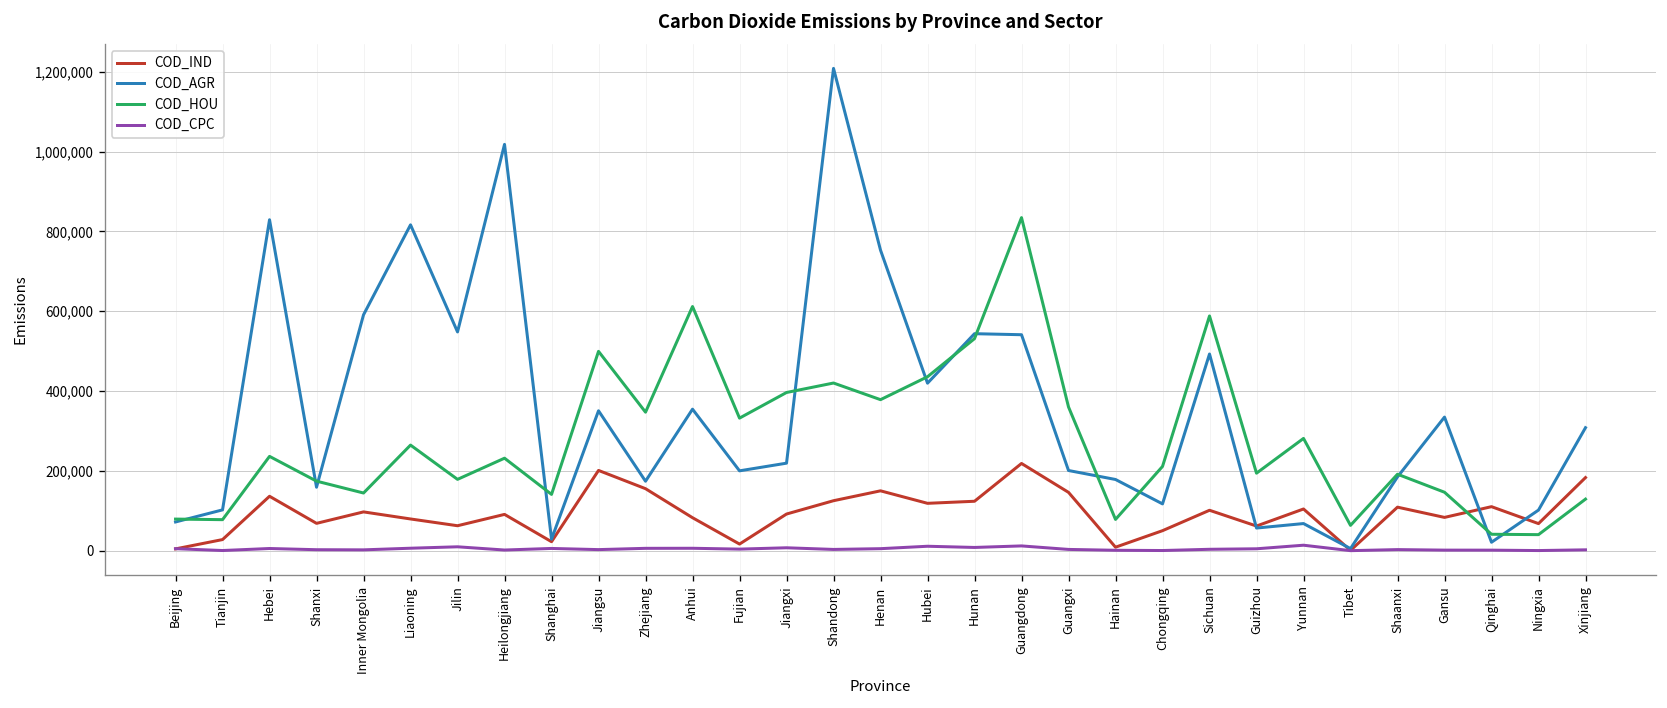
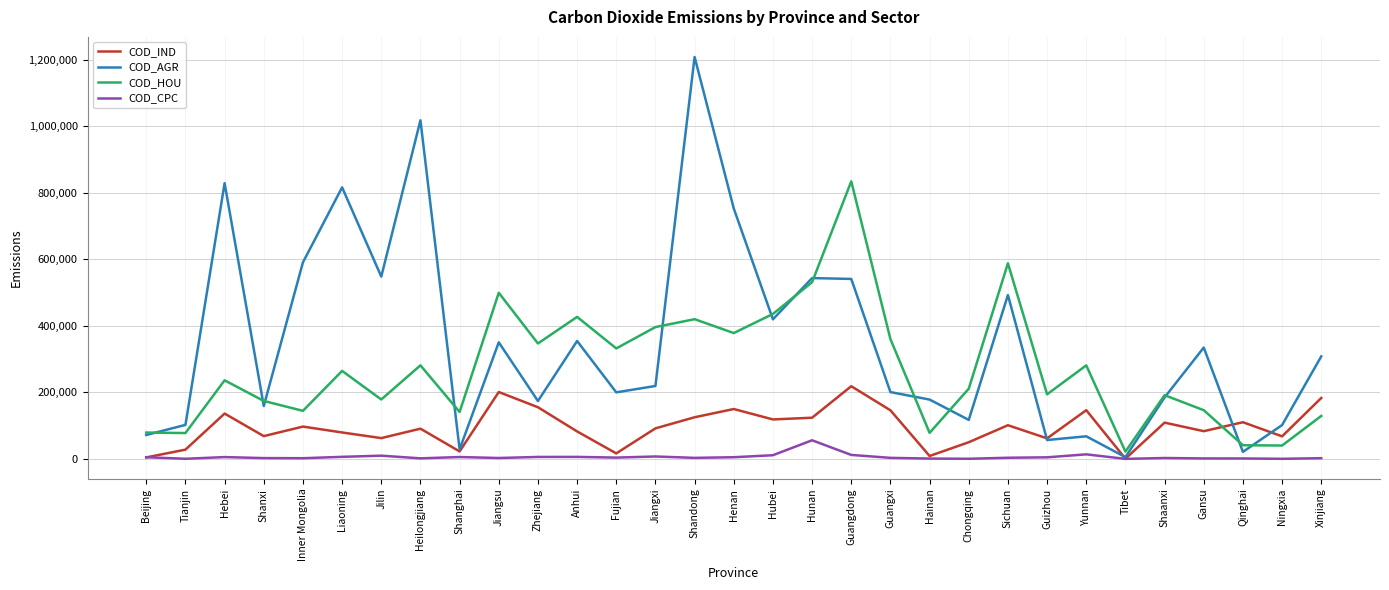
  {
    "COD_IND": {
      "Tianjin": "30,000",
      "Hebei": "140,000",
      "Shanxi": "70,000",
      "Inner Mongolia": "100,000",
      "Liaoning": "80,000",
      "Jilin": "60,000",
      "Heilongjiang": "90,000",
      "Jiangsu": "200,000",
      "Zhejiang": "160,000",
      "Anhui": "80,000",
      "Fujian": "20,000",
      "Jiangxi": "90,000",
      "Shandong": "130,000",
      "Henan": "150,000",
      "Hubei": "120,000",
      "Hunan": "120,000",
      "Guangdong": "220,000",
      "Guangxi": "150,000",
      "Hainan": "10,000",
      "Chongqing": "50,000",
      "Sichuan": "100,000",
-     "Yunnan": "100,000",
+     "Yunnan": "150,000",
      "Shaanxi": "110,000",
      "Gansu": "80,000",
      "Qinghai": "110,000",
      "Ningxia": "70,000",
      "Xinjiang": "180,000"
    },
    "COD_AGR": {
      "Tianjin": "100,000",
      "Hebei": "830,000",
      "Shanxi": "160,000",
      "Inner Mongolia": "590,000",
      "Liaoning": "820,000",
      "Jilin": "550,000",
      "Heilongjiang": "1,020,000",
      "Jiangsu": "350,000",
      "Zhejiang": "170,000",
      "Anhui": "350,000",
      "Fujian": "200,000",
      "Jiangxi": "220,000",
      "Shandong": "1,210,000",
      "Henan": "750,000",
      "Hubei": "420,000",
      "Hunan": "540,000",
      "Guangdong": "540,000",
      "Guangxi": "200,000",
      "Hainan": "180,000",
      "Chongqing": "120,000",
      "Sichuan": "490,000",
      "Yunnan": "70,000",
      "Gansu": "330,000",
      "Qinghai": "20,000",
      "Ningxia": "100,000",
      "Xinjiang": "310,000"
    },
    "COD_HOU": {
      "Tianjin": "80,000",
      "Hebei": "240,000",
      "Shanxi": "170,000",
      "Inner Mongolia": "140,000",
      "Liaoning": "260,000",
      "Jilin": "180,000",
-     "Heilongjiang": "230,000",
+     "Heilongjiang": "280,000",
      "Shanghai": "140,000",
      "Jiangsu": "500,000",
      "Zhejiang": "350,000",
-     "Anhui": "610,000",
+     "Anhui": "430,000",
      "Fujian": "330,000",
      "Jiangxi": "400,000",
      "Shandong": "420,000",
      "Henan": "380,000",
      "Hubei": "440,000",
      "Hunan": "530,000",
      "Guangdong": "830,000",
      "Guangxi": "360,000",
      "Hainan": "80,000",
      "Chongqing": "210,000",
      "Sichuan": "590,000",
      "Guizhou": "190,000",
      "Yunnan": "280,000",
-     "Tibet": "60,000",
+     "Tibet": "20,000",
      "Gansu": "150,000",
      "Qinghai": "40,000",
      "Ningxia": "40,000",
      "Xinjiang": "130,000"
    },
    "COD_CPC": {
      "Tianjin": "0",
      "Hebei": "10,000",
      "Shanxi": "0",
      "Inner Mongolia": "0",
      "Liaoning": "10,000",
      "Jilin": "10,000",
      "Heilongjiang": "0",
      "Shanghai": "10,000",
      "Jiangsu": "0",
      "Zhejiang": "10,000",
      "Anhui": "10,000",
      "Fujian": "0",
      "Jiangxi": "10,000",
      "Shandong": "0",
      "Henan": "10,000",
      "Hubei": "10,000",
-     "Hunan": "10,000",
+     "Hunan": "60,000",
      "Guangdong": "10,000",
      "Guangxi": "0",
      "Hainan": "0",
      "Chongqing": "0",
      "Sichuan": "0",
      "Guizhou": "0",
      "Yunnan": "10,000",
      "Shaanxi": "0",
      "Gansu": "0",
      "Qinghai": "0",
      "Ningxia": "0",
      "Xinjiang": "0"
    }
  }
